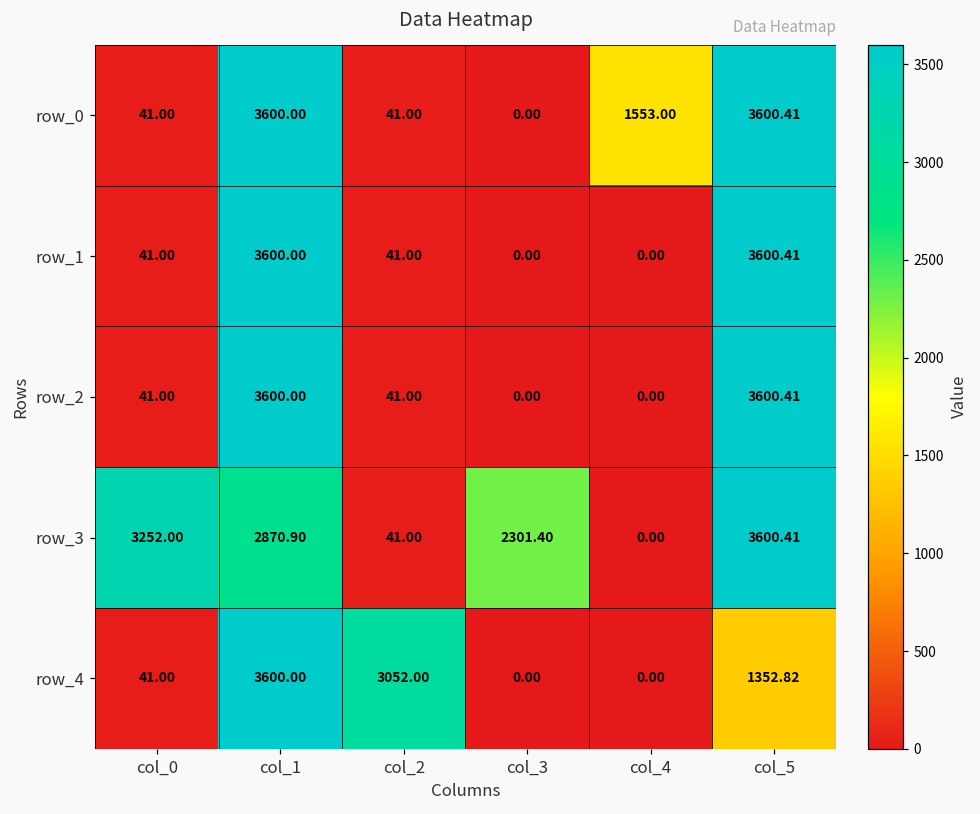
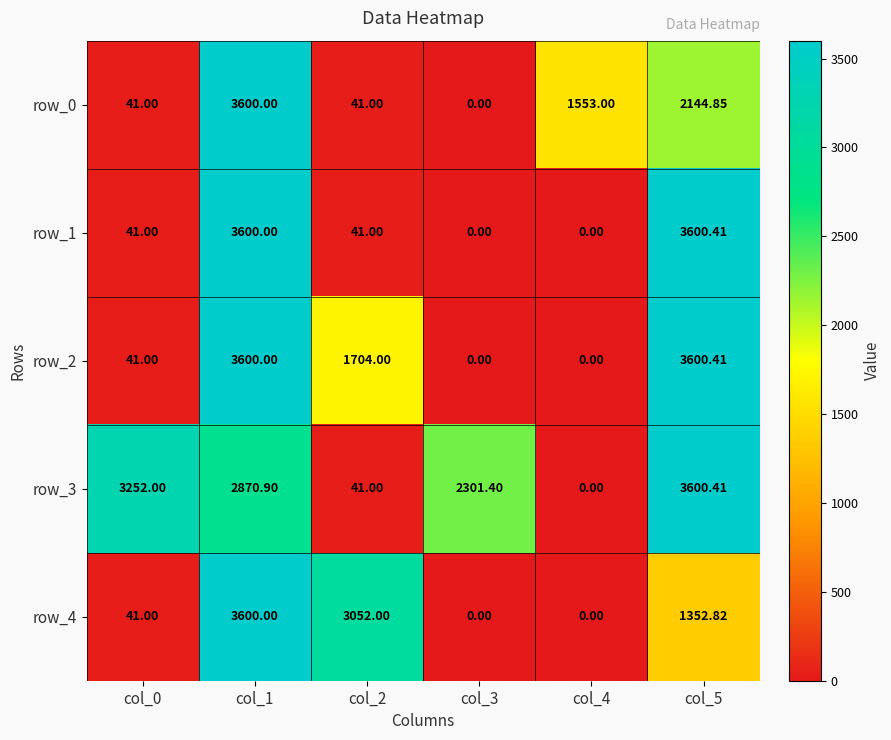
  {
    "row_0": {
      "col_0": 41.00,
      "col_1": 3600.00,
      "col_2": 41.00,
      "col_3": 0.00,
      "col_4": 1553.00,
-     "col_5": 3600.41
+     "col_5": 2144.85
    },
    "row_1": {
      "col_0": 41.00,
      "col_1": 3600.00,
      "col_2": 41.00,
      "col_3": 0.00,
      "col_4": 0.00,
      "col_5": 3600.41
    },
    "row_2": {
      "col_0": 41.00,
      "col_1": 3600.00,
-     "col_2": 41.00,
+     "col_2": 1704.00,
      "col_3": 0.00,
      "col_4": 0.00,
      "col_5": 3600.41
    },
    "row_3": {
      "col_0": 3252.00,
      "col_1": 2870.90,
      "col_2": 41.00,
      "col_3": 2301.40,
      "col_4": 0.00,
      "col_5": 3600.41
    },
    "row_4": {
      "col_0": 41.00,
      "col_1": 3600.00,
      "col_2": 3052.00,
      "col_3": 0.00,
      "col_4": 0.00,
      "col_5": 1352.82
    }
  }
